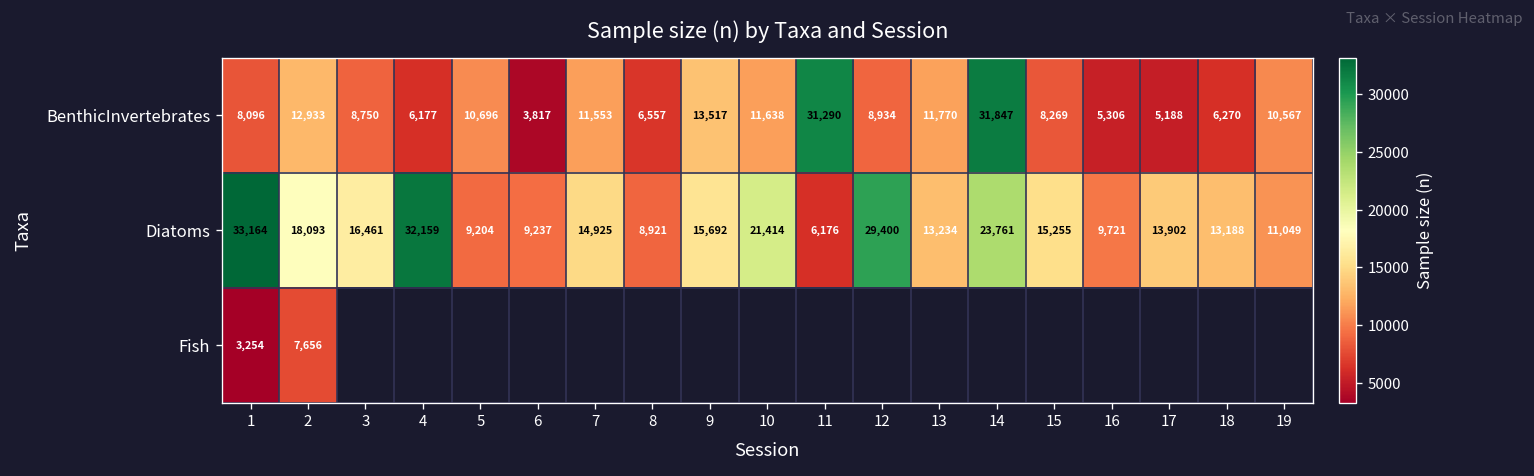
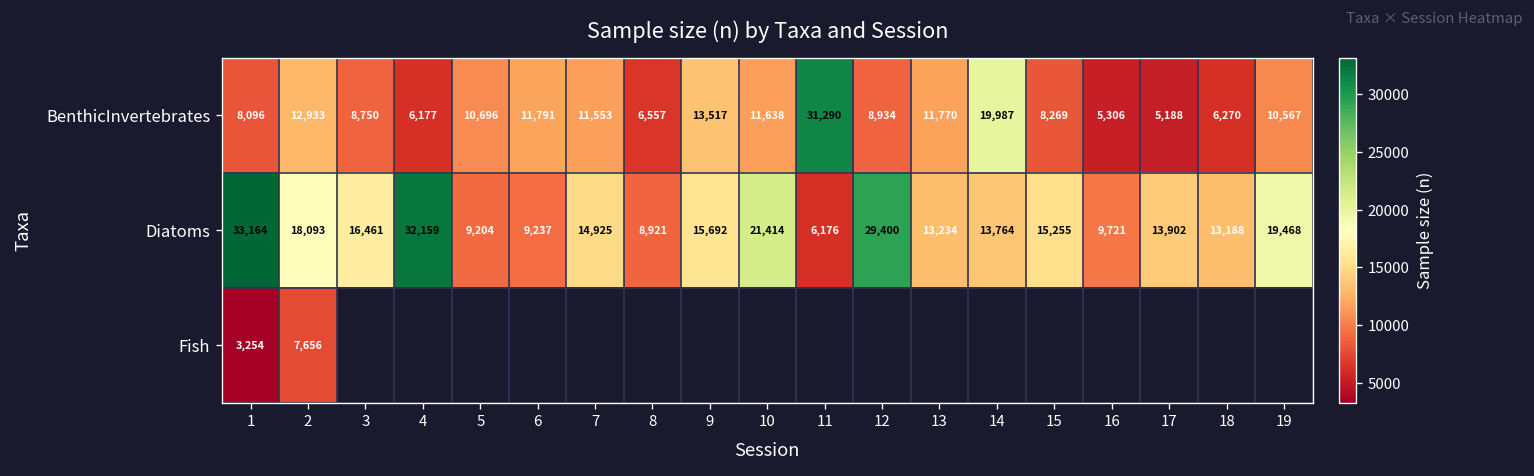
  {
    "BenthicInvertebrates": {
      "1": "8,096",
      "2": "12,933",
      "3": "8,750",
      "4": "6,177",
      "5": "10,696",
-     "6": "3,817",
+     "6": "11,791",
      "7": "11,553",
      "8": "6,557",
      "9": "13,517",
      "10": "11,638",
      "11": "31,290",
      "12": "8,934",
      "13": "11,770",
-     "14": "31,847",
+     "14": "19,987",
      "15": "8,269",
      "16": "5,306",
      "17": "5,188",
      "18": "6,270",
      "19": "10,567"
    },
    "Diatoms": {
      "1": "33,164",
      "2": "18,093",
      "3": "16,461",
      "4": "32,159",
      "5": "9,204",
      "6": "9,237",
      "7": "14,925",
      "8": "8,921",
      "9": "15,692",
      "10": "21,414",
      "11": "6,176",
      "12": "29,400",
      "13": "13,234",
-     "14": "23,761",
+     "14": "13,764",
      "15": "15,255",
      "16": "9,721",
      "17": "13,902",
      "18": "13,188",
-     "19": "11,049"
+     "19": "19,468"
    },
    "Fish": {
      "1": "3,254",
      "2": "7,656"
    }
  }
